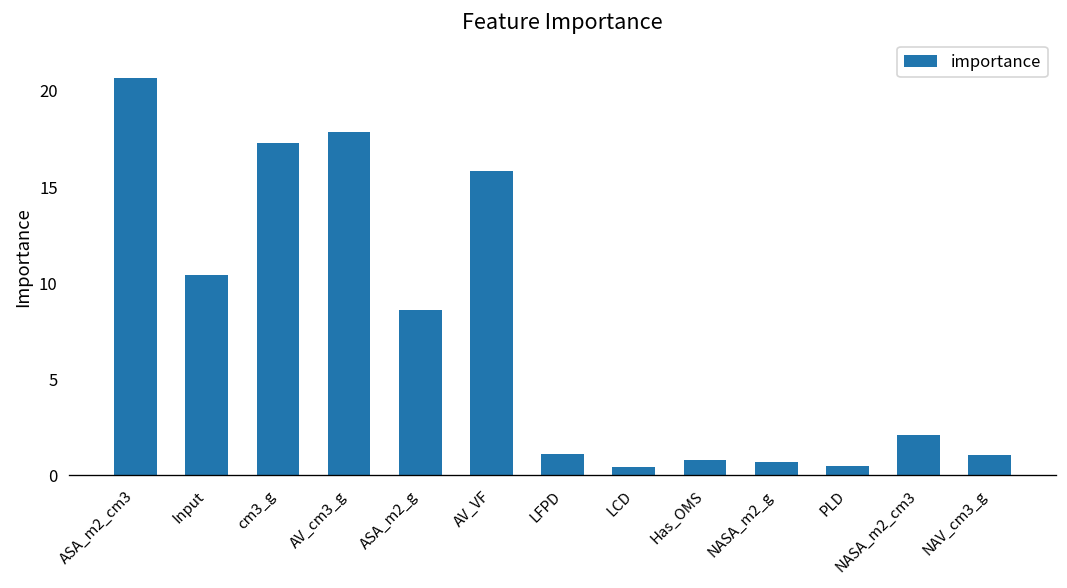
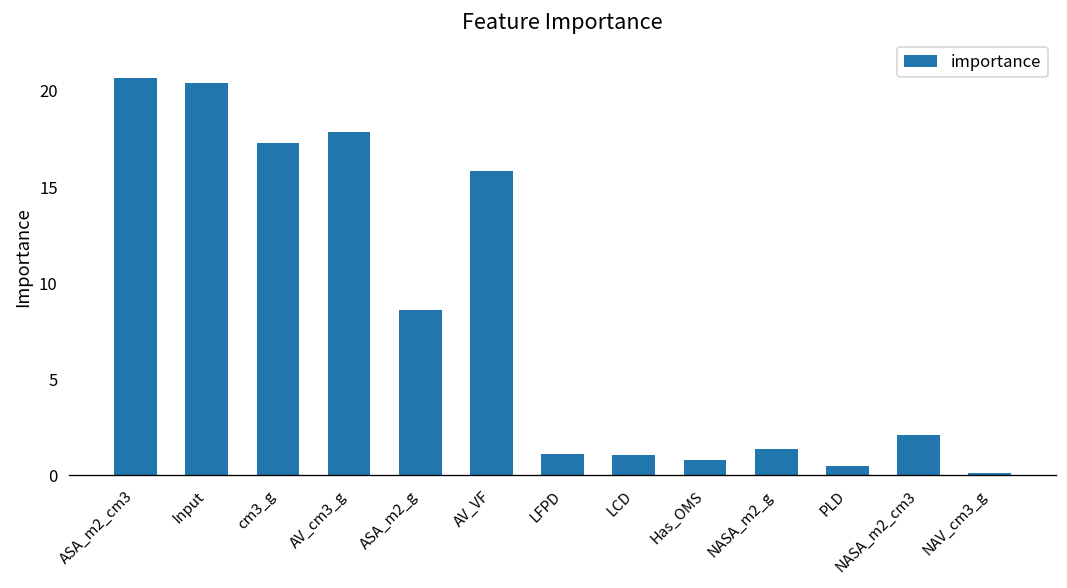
  {
    "ASA_m2_cm3": 20.6,
-   "Input": 10.4,
+   "Input": 20.4,
    "cm3_g": 17.3,
    "AV_cm3_g": 17.9,
    "ASA_m2_g": 8.6,
    "AV_VF": 15.8,
    "LFPD": 1.1,
-   "LCD": 0.4,
+   "LCD": 1.1,
    "Has_OMS": 0.8,
-   "NASA_m2_g": 0.7,
+   "NASA_m2_g": 1.4,
    "PLD": 0.5,
    "NASA_m2_cm3": 2.1,
-   "NAV_cm3_g": 1.1
+   "NAV_cm3_g": 0.1
  }
